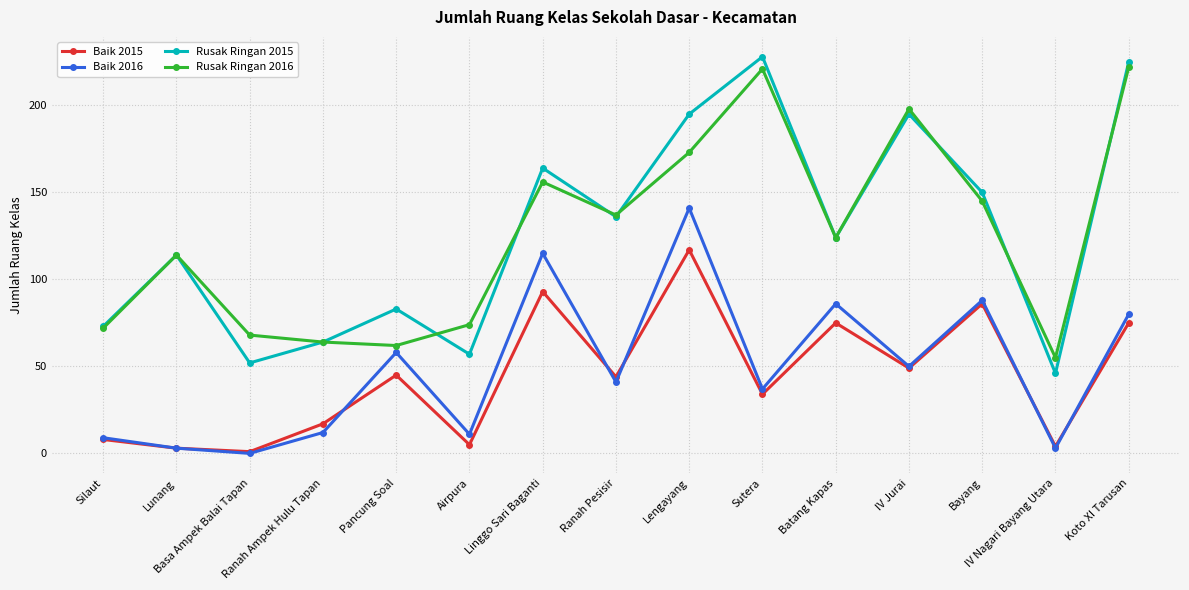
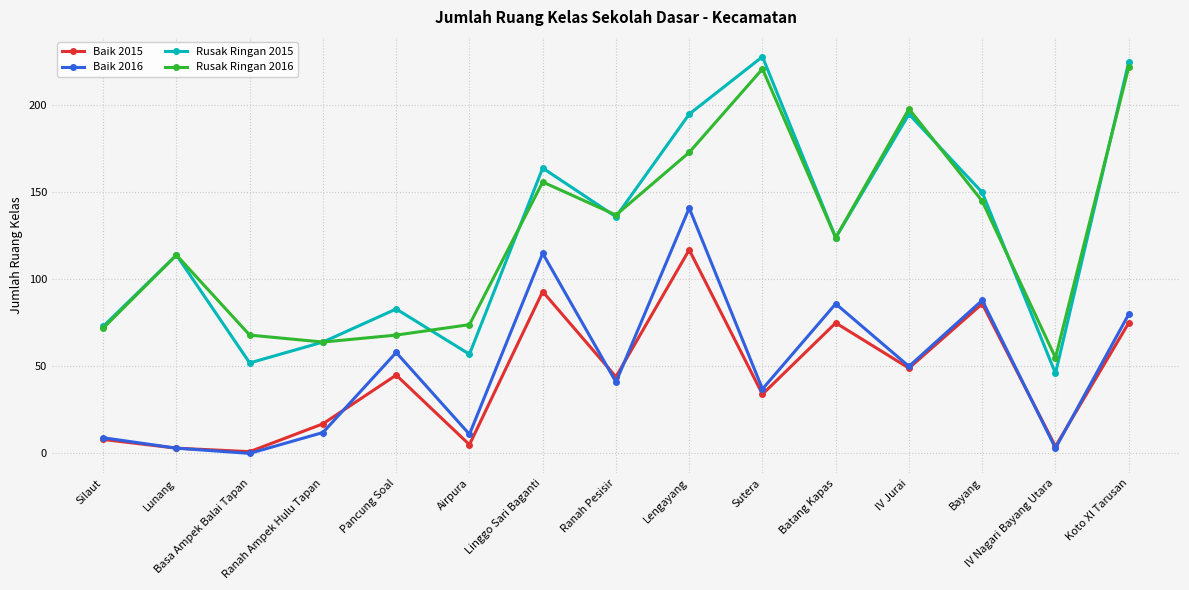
  {
    "Baik 2015": {
      "Ranah Ampek Hulu Tapan": 17,
      "Pancung Soal": 45,
      "Airpura": 5,
      "Linggo Sari Baganti": 93,
      "Ranah Pesisir": 44,
      "Lengayang": 117,
      "Sutera": 34,
      "Batang Kapas": 75,
      "Bayang": 86,
      "Koto XI Tarusan": 75
    },
    "Baik 2016": {
      "Ranah Ampek Hulu Tapan": 12,
      "Pancung Soal": 58,
      "Airpura": 11,
      "Linggo Sari Baganti": 115,
      "Ranah Pesisir": 41,
      "Lengayang": 141,
      "Sutera": 37,
      "Batang Kapas": 86,
      "Bayang": 88,
      "Koto XI Tarusan": 80
    },
    "Rusak Ringan 2015": {
      "Basa Ampek Balai Tapan": 52,
      "Pancung Soal": 83,
      "Airpura": 57,
      "Linggo Sari Baganti": 164,
      "Lengayang": 195,
      "Sutera": 228,
      "IV Jurai": 195,
      "Bayang": 150,
      "IV Nagari Bayang Utara": 46,
      "Koto XI Tarusan": 225
    },
    "Rusak Ringan 2016": {
      "Basa Ampek Balai Tapan": 68,
-     "Pancung Soal": 62,
+     "Pancung Soal": 68,
      "Airpura": 74,
      "Linggo Sari Baganti": 156,
      "Lengayang": 173,
      "Sutera": 221,
      "IV Jurai": 198,
      "Bayang": 145,
      "IV Nagari Bayang Utara": 55,
      "Koto XI Tarusan": 222
    }
  }
